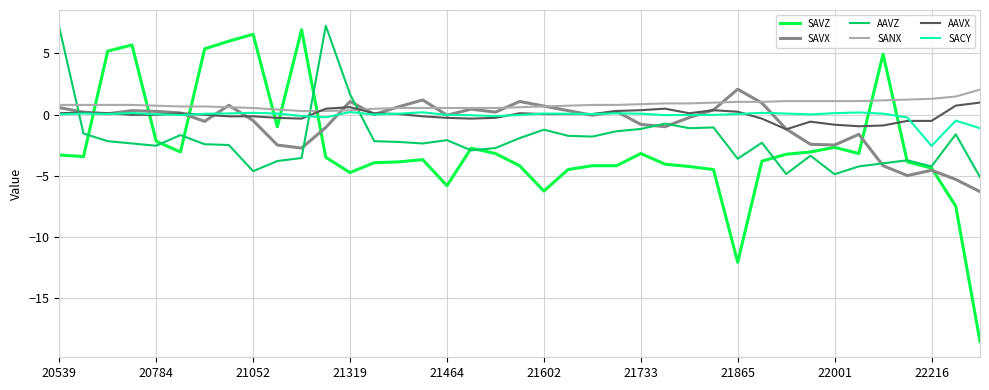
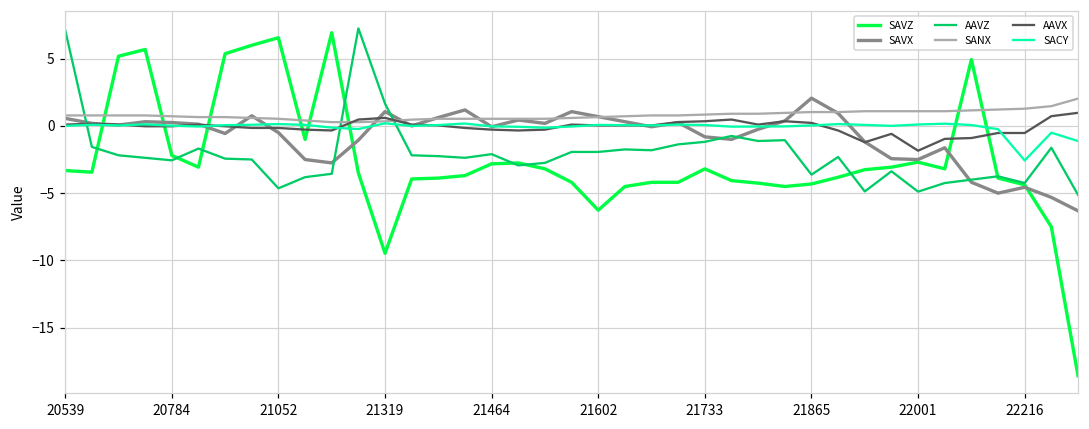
  {
    "SAVZ": {
      "20539": -3.3,
      "20784": -2.2,
      "21052": 6.6,
-     "21319": -4.8,
-     "21464": -5.8,
+     "21319": -9.5,
+     "21464": -2.8,
      "21602": -6.3,
      "21733": -3.2,
-     "21865": -12.1
+     "21865": -4.3
    },
    "AAVZ": {
      "20539": 7.1,
      "20784": -2.6,
      "21052": -4.6,
      "21319": 1.7,
      "21464": -2.1,
-     "21602": -1.2,
+     "21602": -1.9,
      "21733": -1.2,
      "21865": -3.6,
      "22001": -4.9
    },
    "AAVX": {
      "21052": -0.1,
      "21319": 0.6,
      "21464": -0.3,
      "21733": 0.4,
-     "22001": -0.8,
+     "22001": -1.8,
      "22216": -0.5
    },
    "SACY": {
      "21052": 0.1,
      "21733": 0.1,
      "22001": 0.1,
      "22216": -2.6
    }
  }
